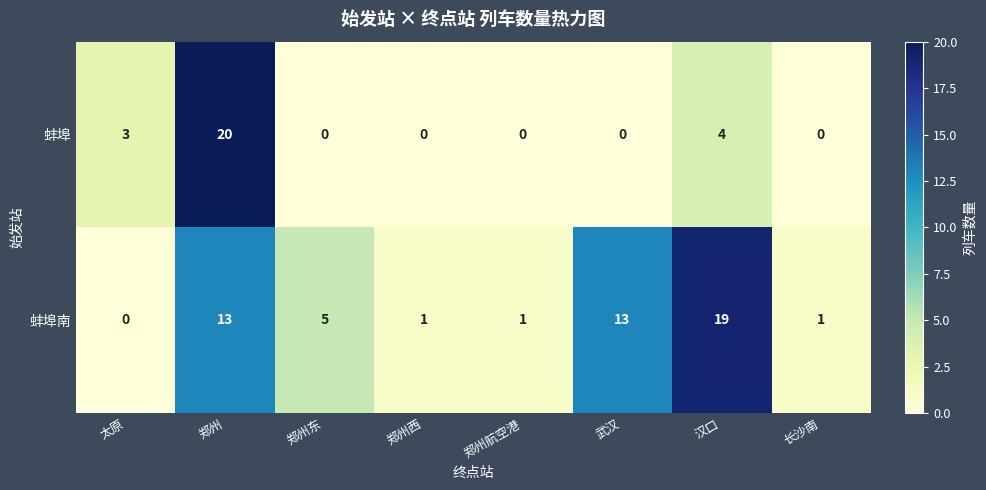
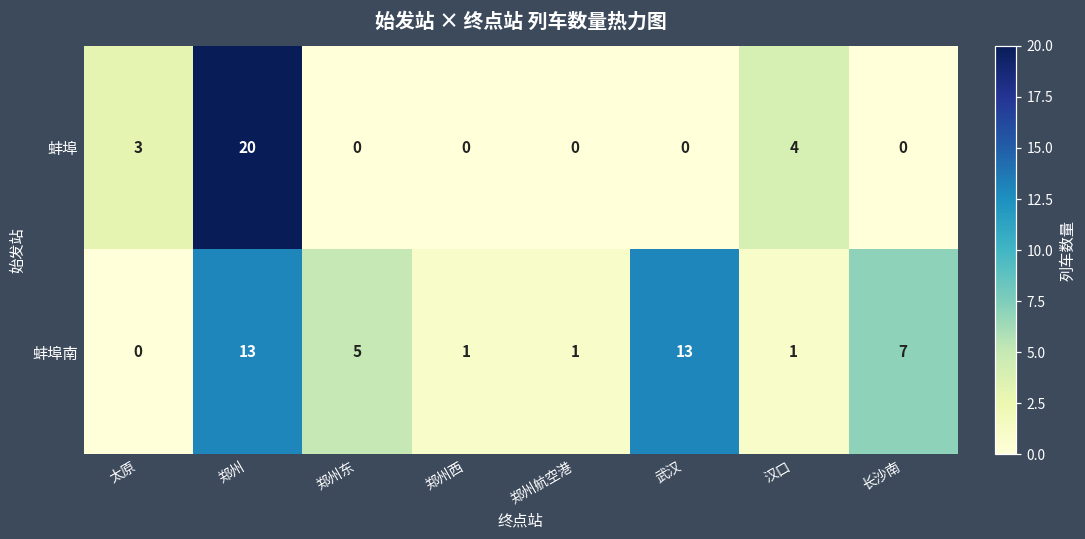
  {
    "蚌埠": {
      "太原": 3,
      "郑州": 20,
      "郑州东": 0,
      "郑州西": 0,
      "郑州航空港": 0,
      "武汉": 0,
      "汉口": 4,
      "长沙南": 0
    },
    "蚌埠南": {
      "太原": 0,
      "郑州": 13,
      "郑州东": 5,
      "郑州西": 1,
      "郑州航空港": 1,
      "武汉": 13,
-     "汉口": 19,
-     "长沙南": 1
+     "汉口": 1,
+     "长沙南": 7
    }
  }
